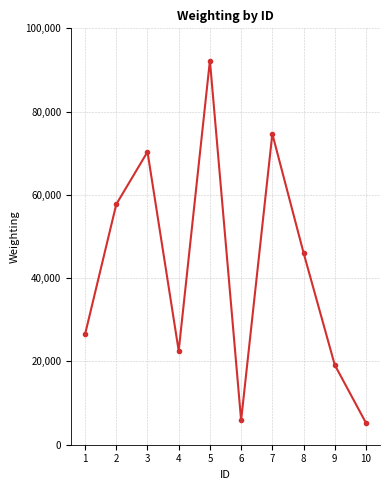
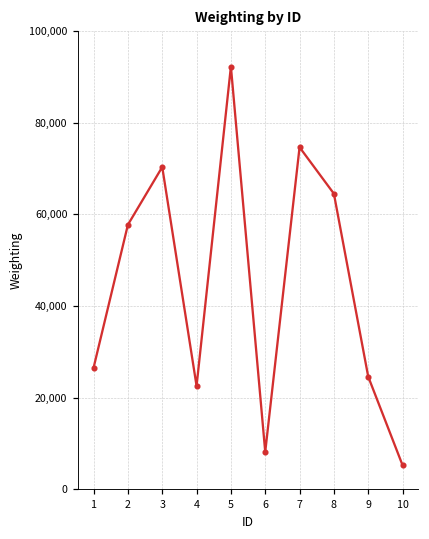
  {
    "1": "27,000",
    "2": "58,000",
    "3": "70,000",
    "4": "23,000",
    "5": "92,000",
-   "6": "6,000",
+   "6": "8,000",
    "7": "75,000",
-   "8": "46,000",
-   "9": "19,000",
+   "8": "65,000",
+   "9": "25,000",
    "10": "5,000"
  }
